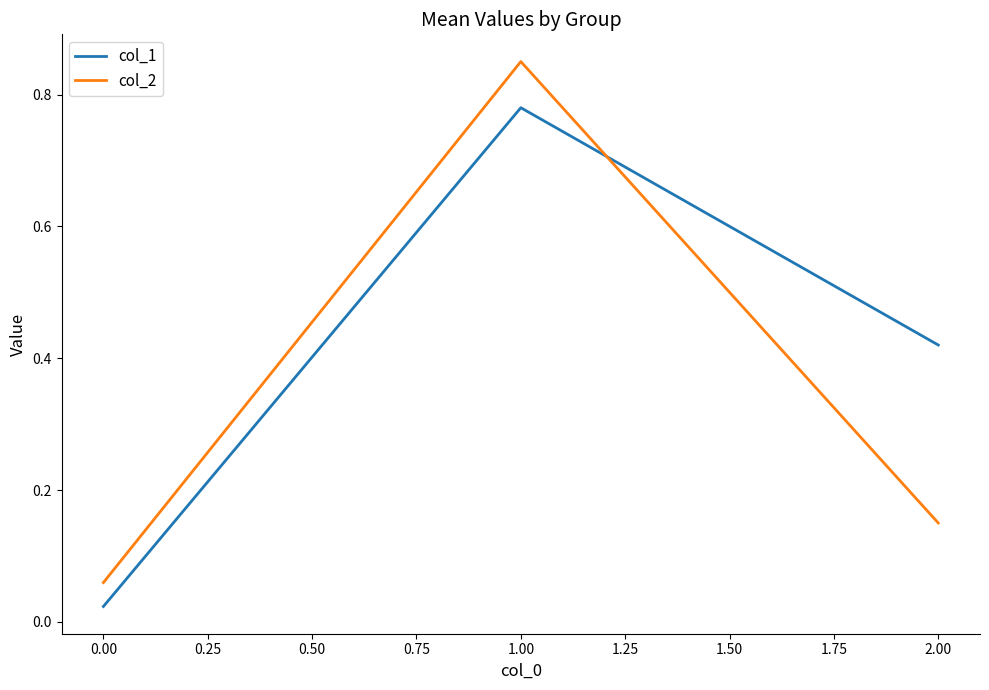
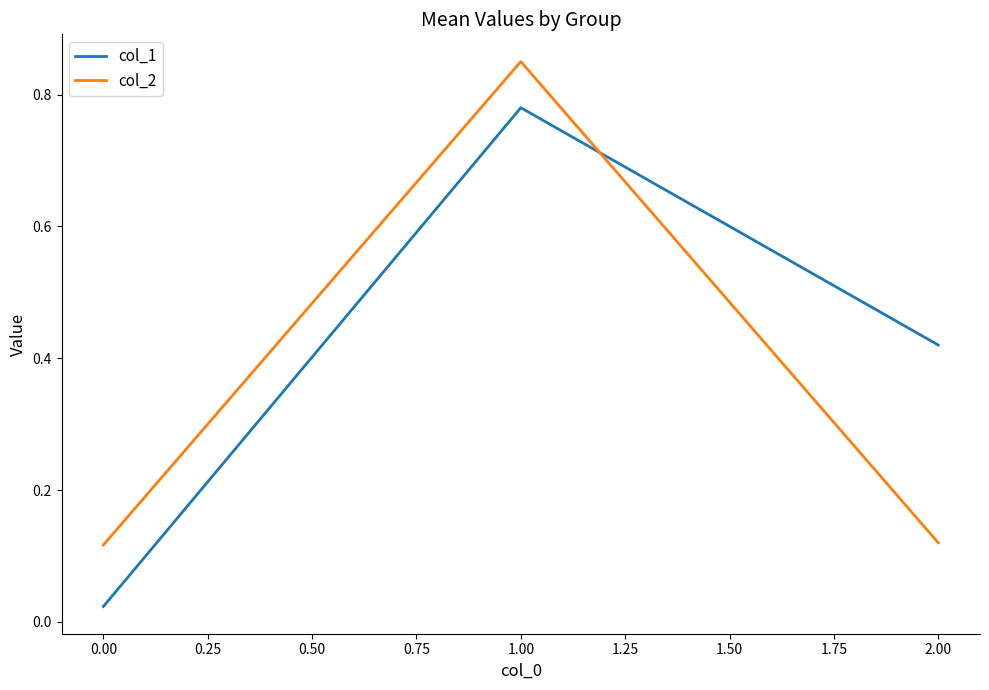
  {
    "col_1": {
      "0.00": 0.02,
      "1.00": 0.78,
      "2.00": 0.42
    },
    "col_2": {
-     "0.00": 0.06,
+     "0.00": 0.12,
      "1.00": 0.85,
-     "2.00": 0.15
+     "2.00": 0.12
    }
  }
